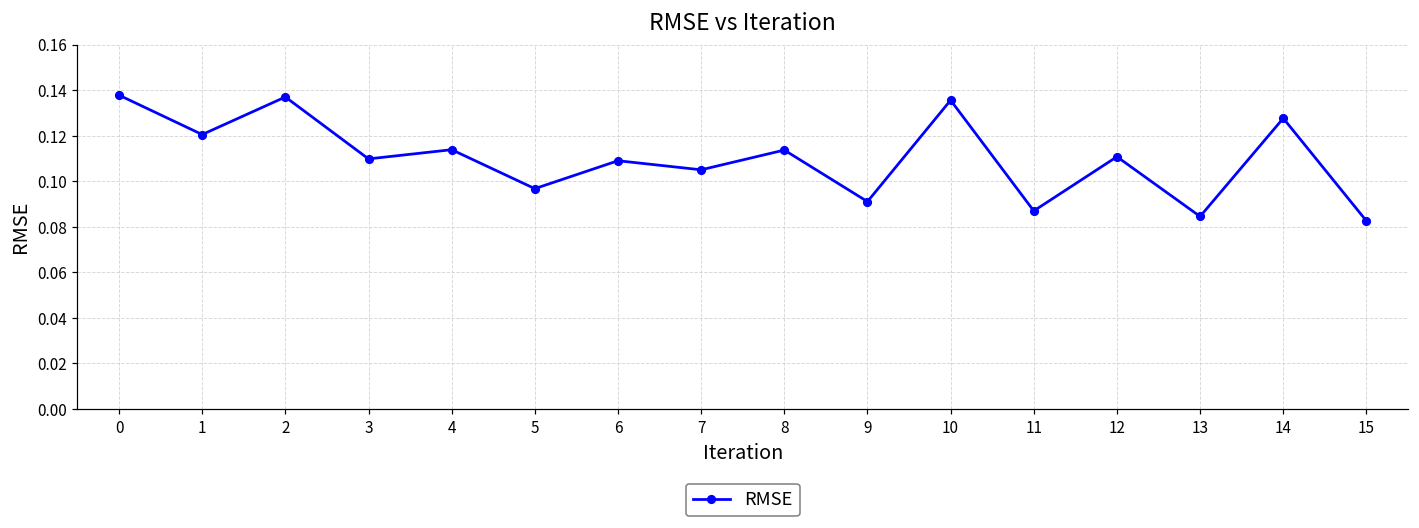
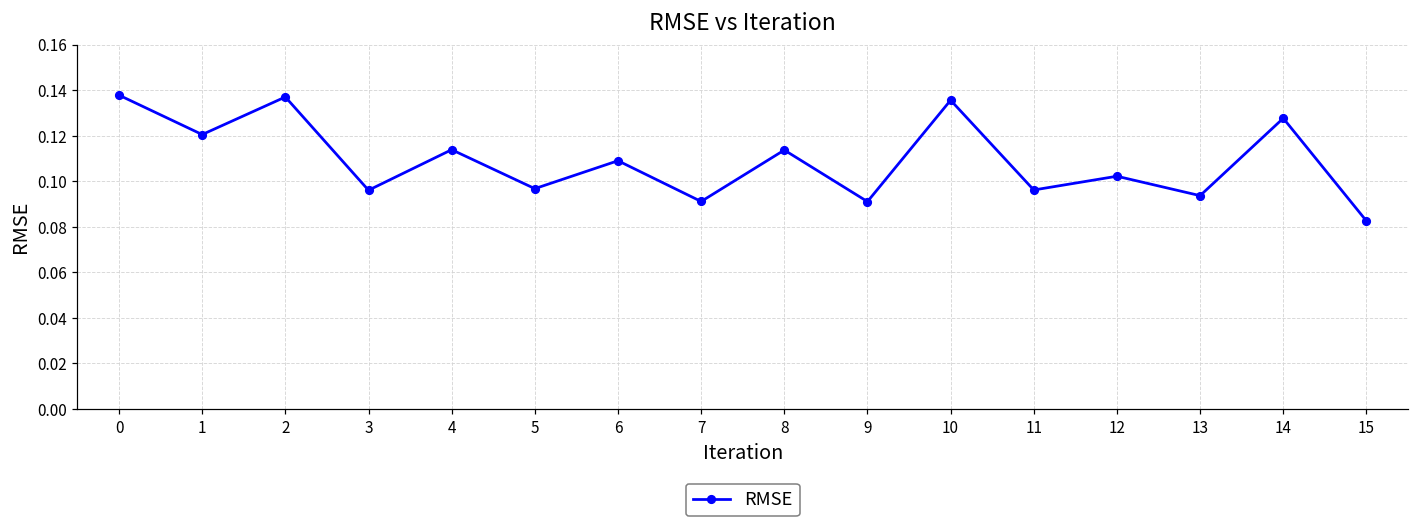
  {
    "0": 0.138,
    "1": 0.121,
    "2": 0.137,
-   "3": 0.110,
+   "3": 0.096,
    "4": 0.114,
    "5": 0.097,
    "6": 0.109,
-   "7": 0.105,
+   "7": 0.091,
    "8": 0.114,
    "9": 0.091,
    "10": 0.136,
-   "11": 0.087,
-   "12": 0.111,
-   "13": 0.085,
+   "11": 0.096,
+   "12": 0.102,
+   "13": 0.094,
    "14": 0.128,
    "15": 0.083
  }
